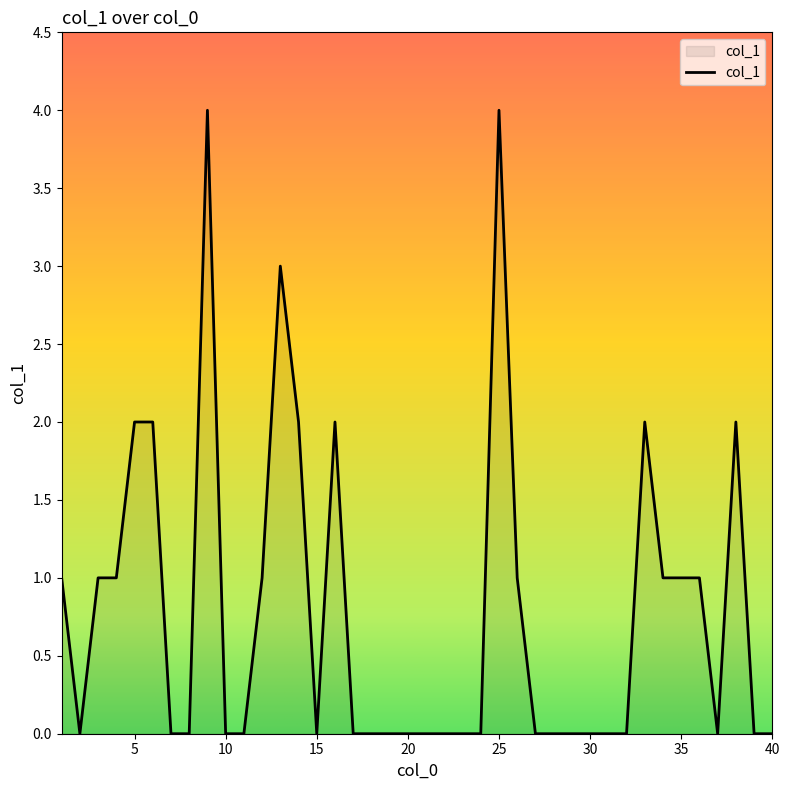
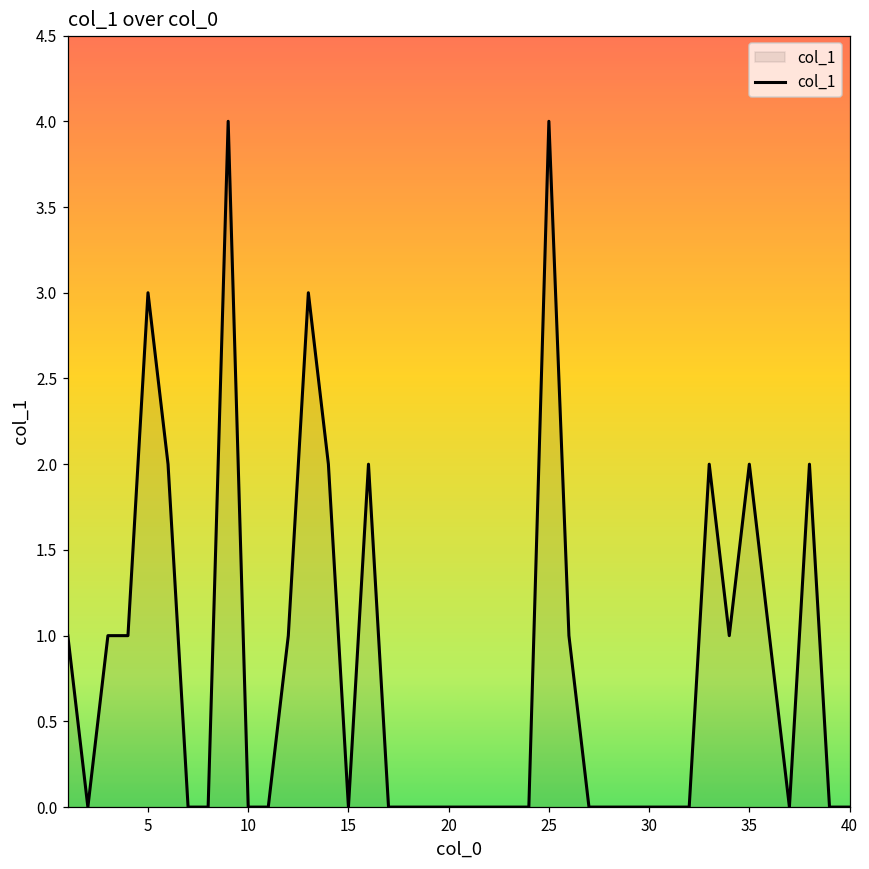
  {
-   "5": 2,
+   "5": 3,
    "10": 0,
    "15": 0,
    "20": 0,
    "25": 4,
    "30": 0,
-   "35": 1,
+   "35": 2,
    "40": 0
  }
